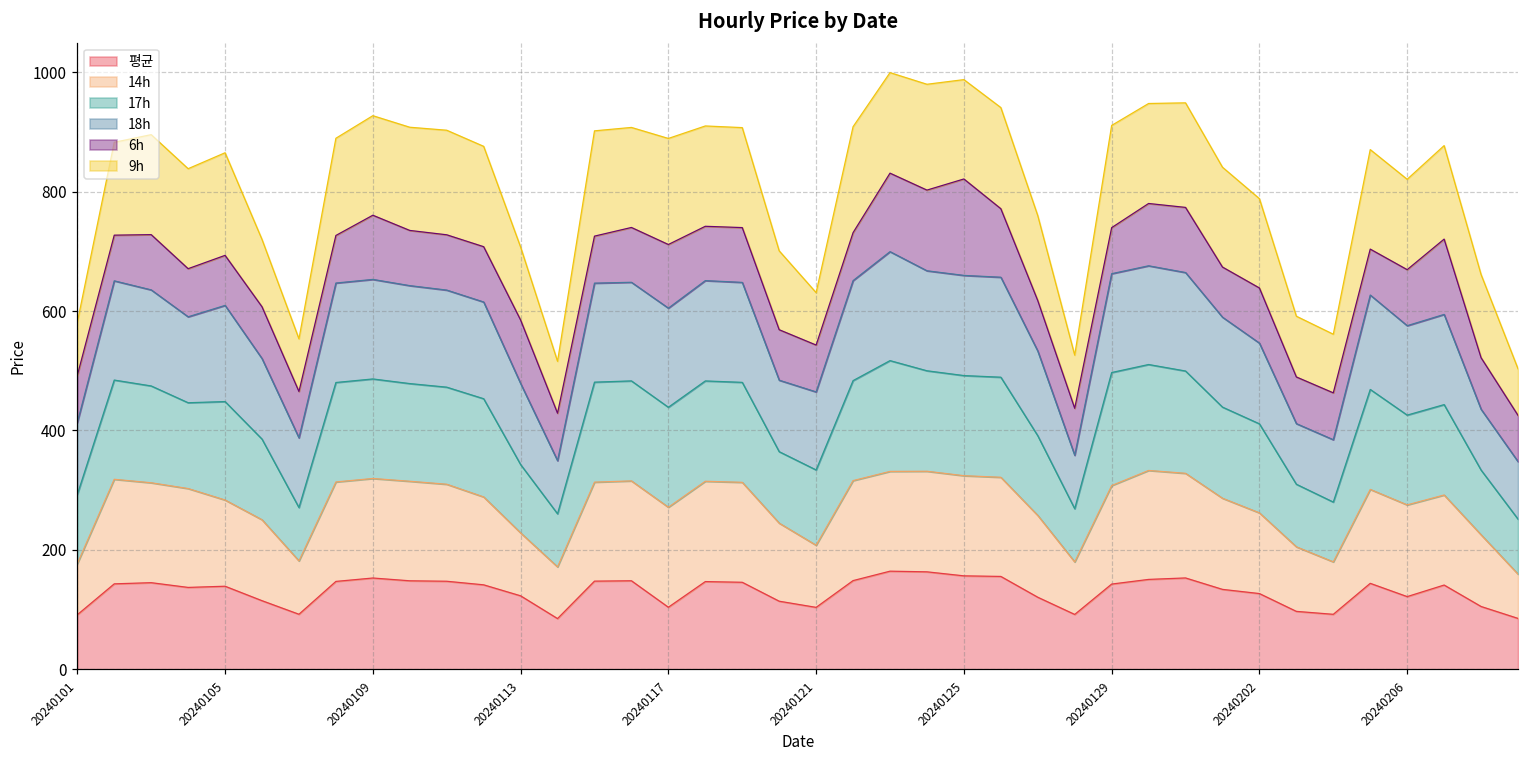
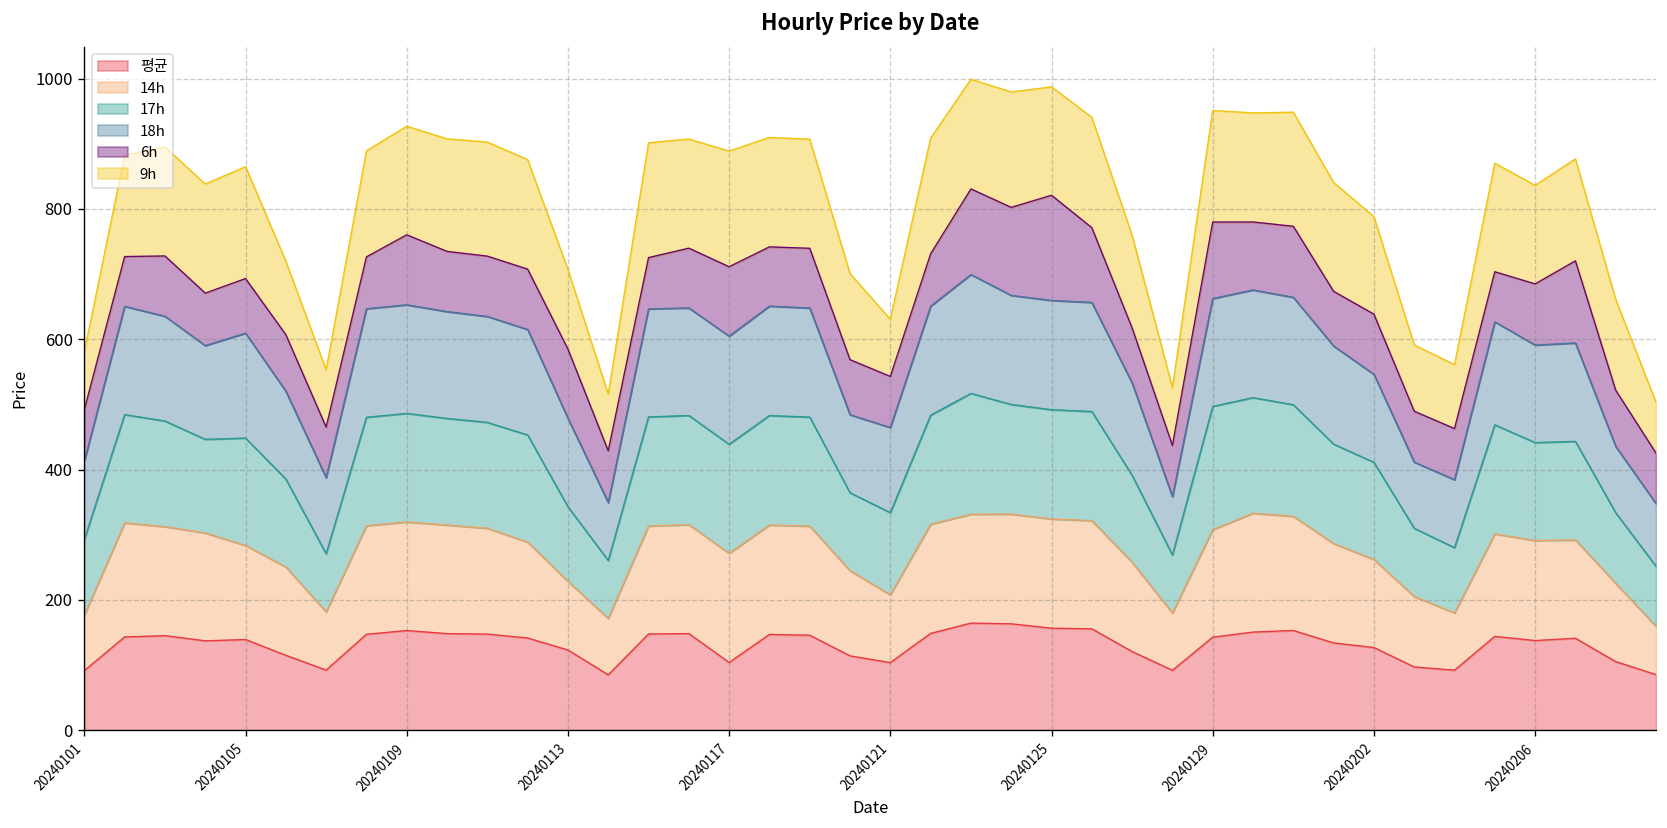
  {
    "평균": {
      "20240101": 90,
      "20240105": 140,
      "20240109": 150,
      "20240113": 120,
      "20240117": 100,
      "20240121": 100,
      "20240125": 160,
      "20240129": 140,
      "20240202": 130,
-     "20240206": 120
+     "20240206": 140
    },
    "6h": {
      "20240101": 80,
      "20240105": 80,
      "20240109": 110,
      "20240113": 110,
      "20240117": 110,
      "20240121": 80,
      "20240125": 160,
-     "20240129": 80,
+     "20240129": 120,
      "20240202": 90,
      "20240206": 90
    }
  }
